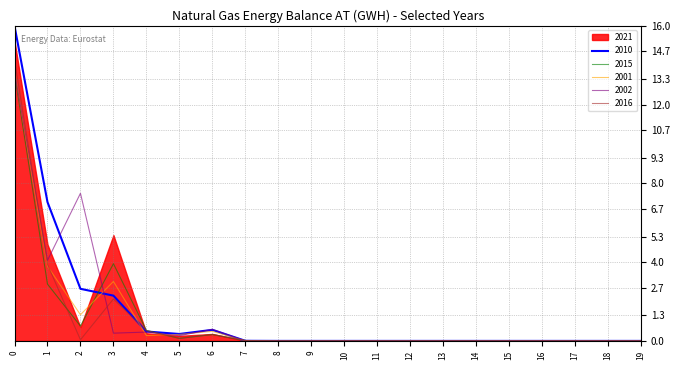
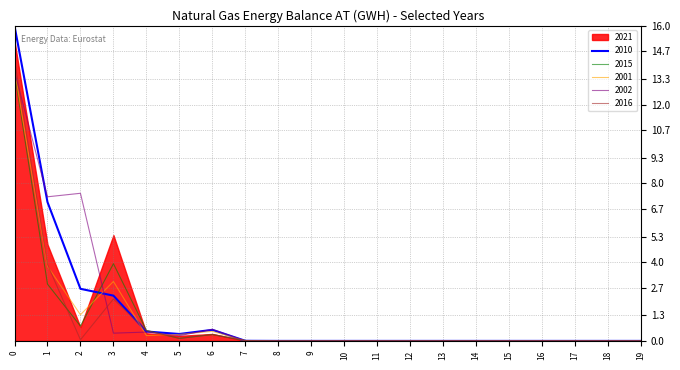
  {
    "2010": {
      "0": 16.0,
      "1": 7.1,
      "2": 2.6,
      "3": 2.3
    },
    "2021": {
      "0": 15.2,
      "1": 4.9,
      "3": 5.4
    },
    "2015": {
      "1": 2.9,
      "3": 3.9
    },
    "2001": {
      "2": 1.3,
      "3": 3.0
    },
    "2002": {
-     "1": 4.1,
+     "1": 7.3,
      "2": 7.5,
      "3": 0.4
    },
    "2016": {
      "0": 14.3,
      "2": 0.1,
      "3": 2.1
    }
  }
